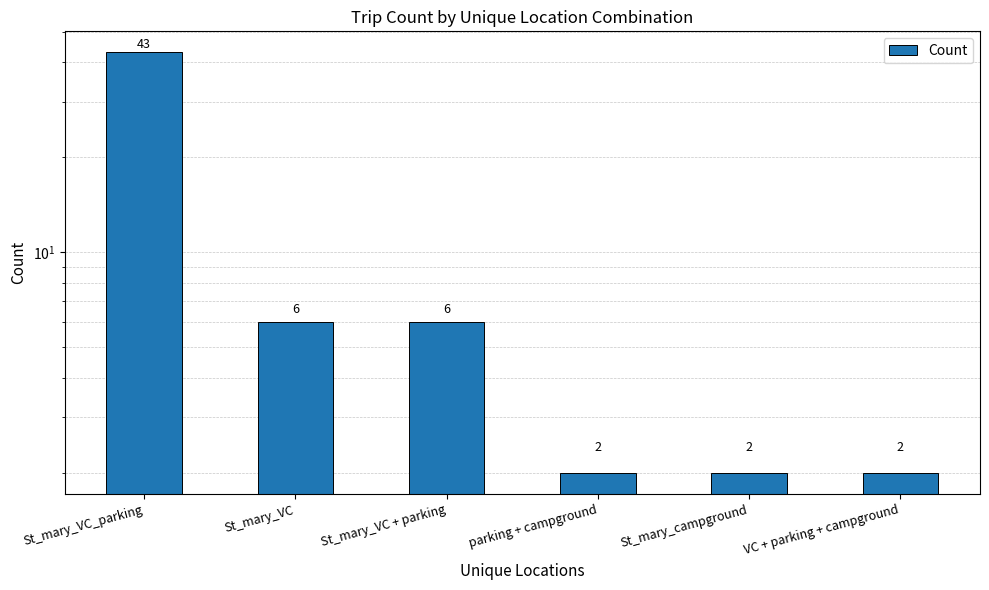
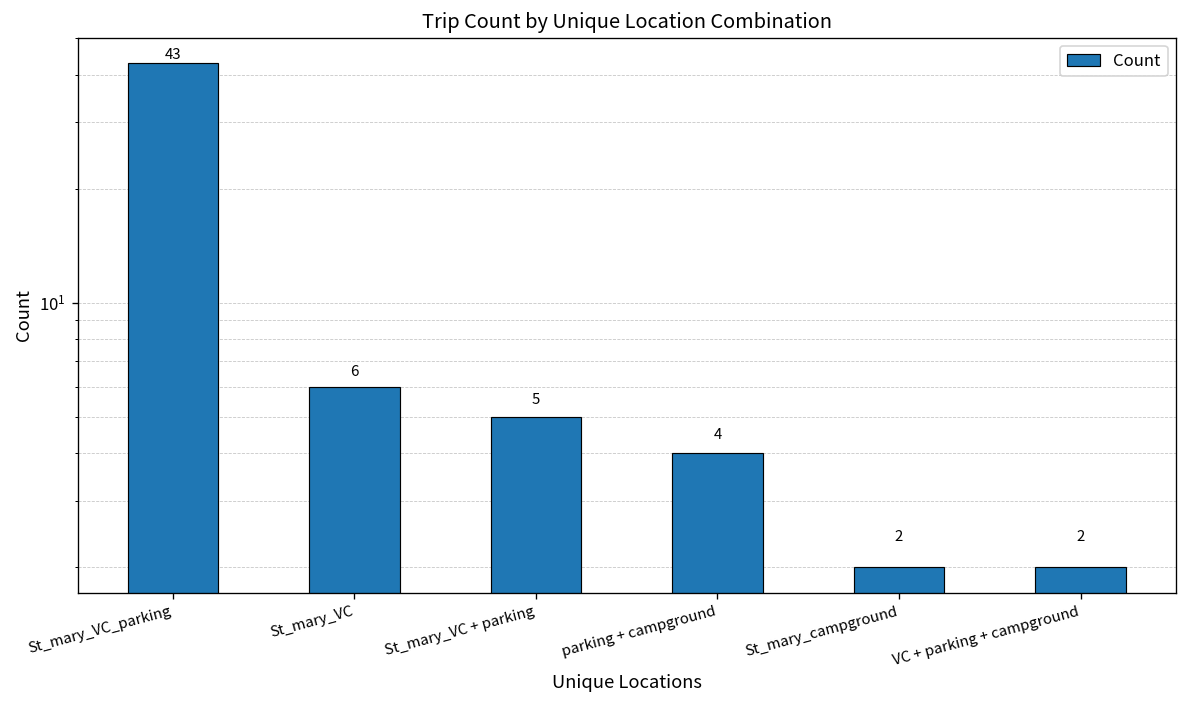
  {
    "St_mary_VC_parking": 43,
    "St_mary_VC": 6,
-   "St_mary_VC + parking": 6,
-   "parking + campground": 2,
+   "St_mary_VC + parking": 5,
+   "parking + campground": 4,
    "St_mary_campground": 2,
    "VC + parking + campground": 2
  }
